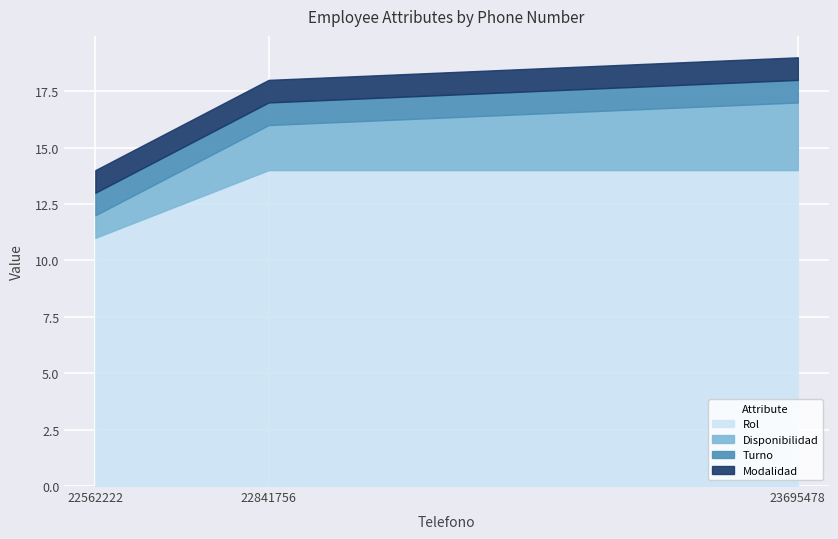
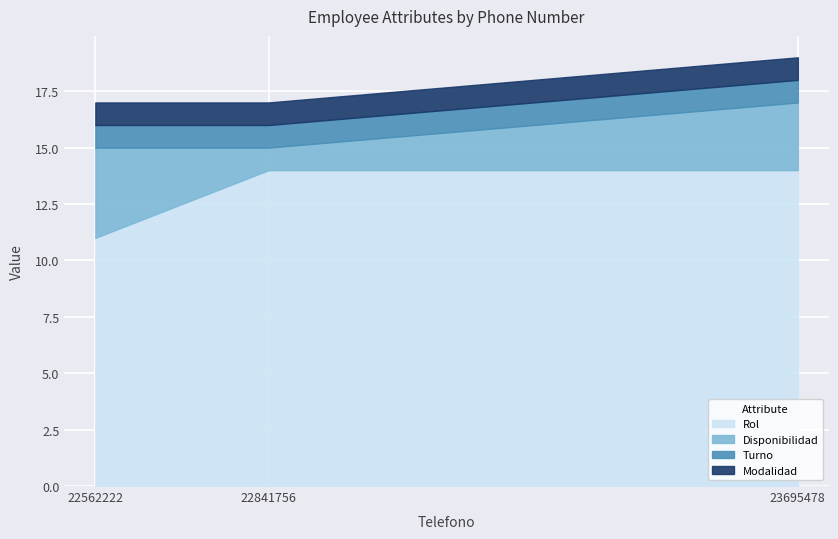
  {
    "Rol": {
      "22562222": 11,
      "22841756": 14,
      "23695478": 14
    },
    "Disponibilidad": {
-     "22562222": 1,
-     "22841756": 2,
+     "22562222": 4,
+     "22841756": 1,
      "23695478": 3
    },
    "Turno": {
      "22562222": 1,
      "22841756": 1,
      "23695478": 1
    },
    "Modalidad": {
      "22562222": 1,
      "22841756": 1,
      "23695478": 1
    }
  }
